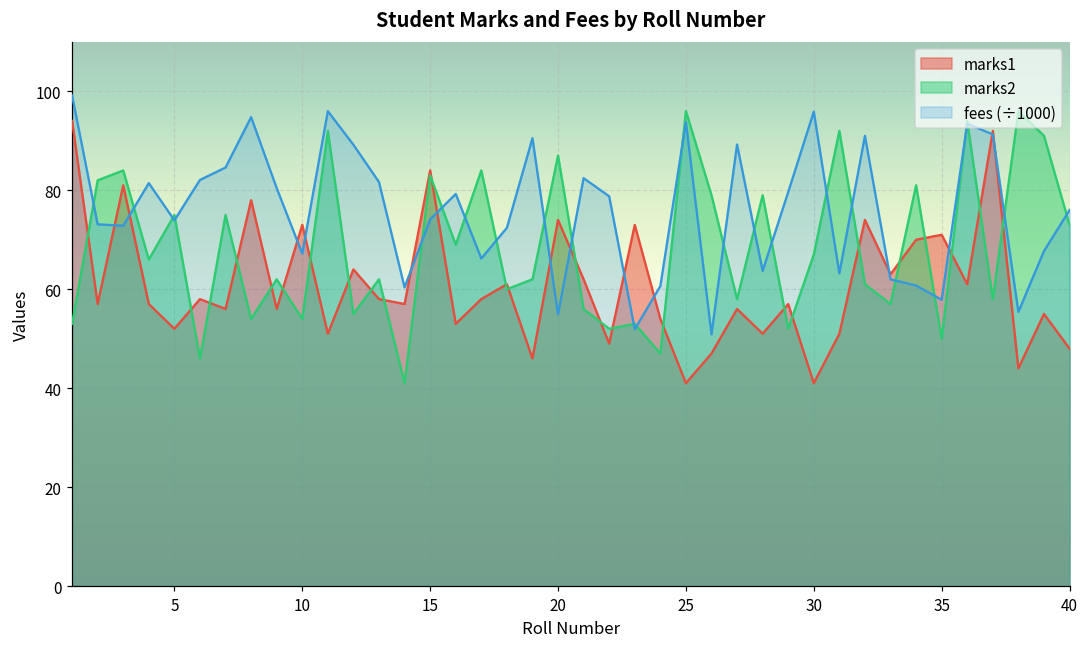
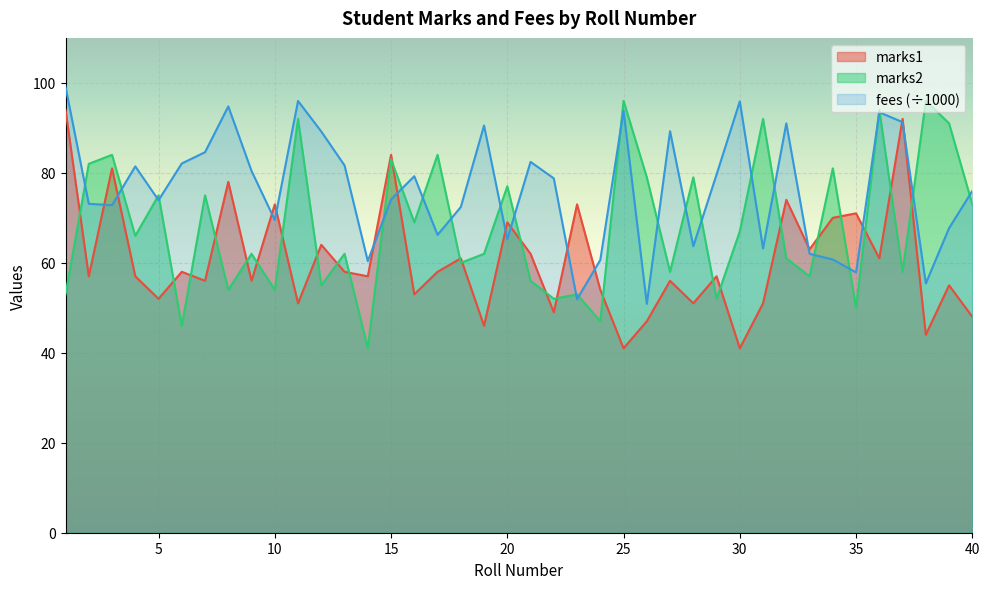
  {
    "marks1": {
      "5": 52,
      "10": 73,
      "15": 84,
-     "20": 74,
+     "20": 69,
      "25": 41,
      "30": 41,
      "35": 71,
      "40": 48
    },
    "marks2": {
      "5": 75,
      "10": 54,
      "15": 83,
-     "20": 87,
+     "20": 77,
      "25": 96,
      "30": 67,
      "35": 50,
      "40": 73
    },
    "fees (÷1000)": {
      "5": 74,
-     "10": 67,
+     "10": 70,
      "15": 74,
-     "20": 55,
+     "20": 65,
      "25": 94,
      "30": 96,
      "35": 58,
      "40": 76
    }
  }
